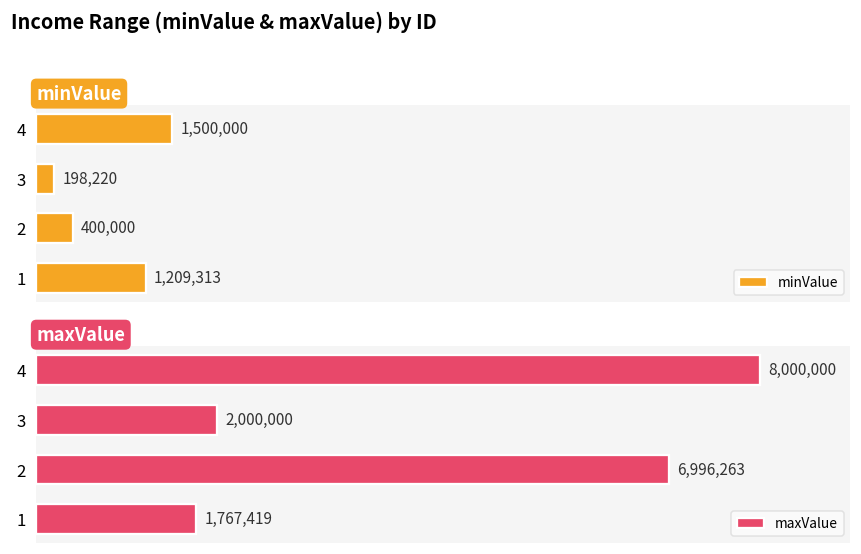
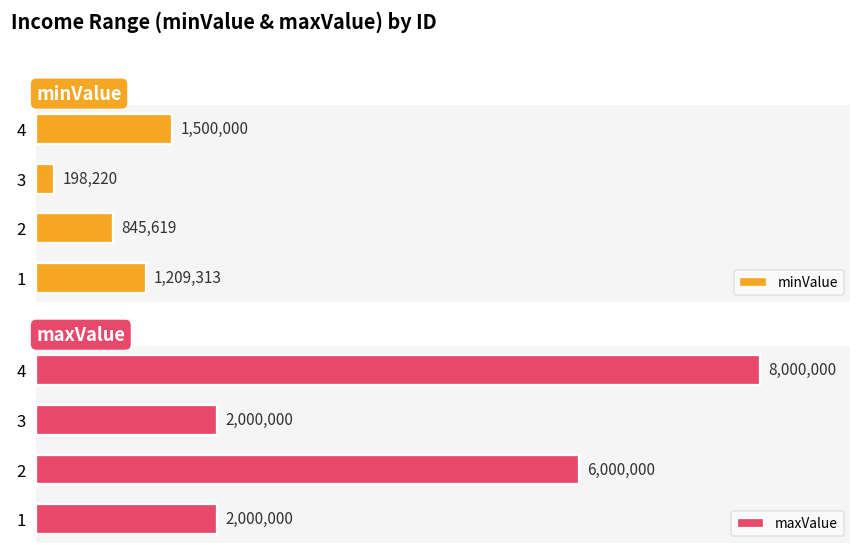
  {
    "minValue": {
      "4": "1,500,000",
      "3": "198,220",
-     "2": "400,000",
+     "2": "845,619",
      "1": "1,209,313"
    },
    "maxValue": {
      "4": "8,000,000",
      "3": "2,000,000",
-     "2": "6,996,263",
-     "1": "1,767,419"
+     "2": "6,000,000",
+     "1": "2,000,000"
    }
  }
